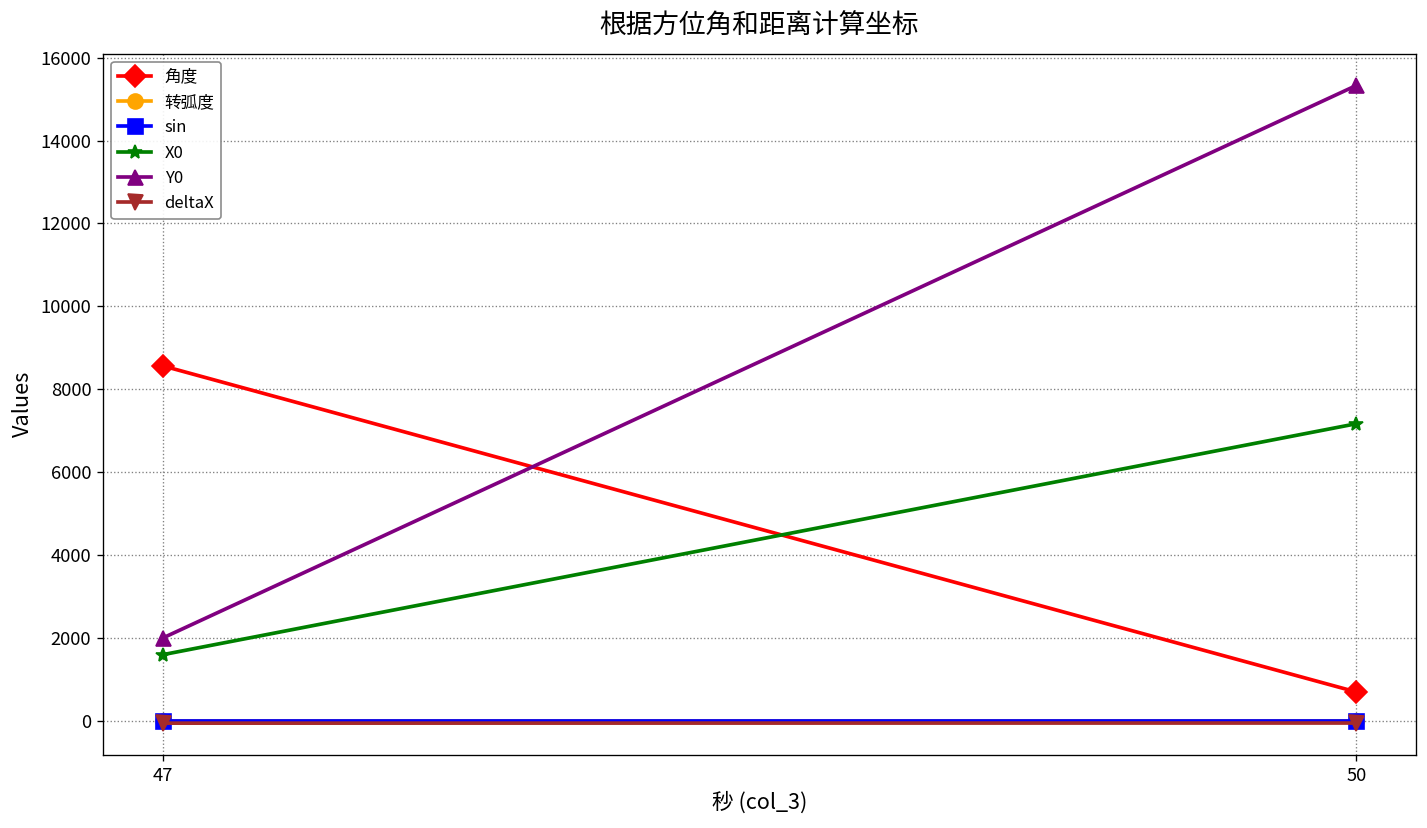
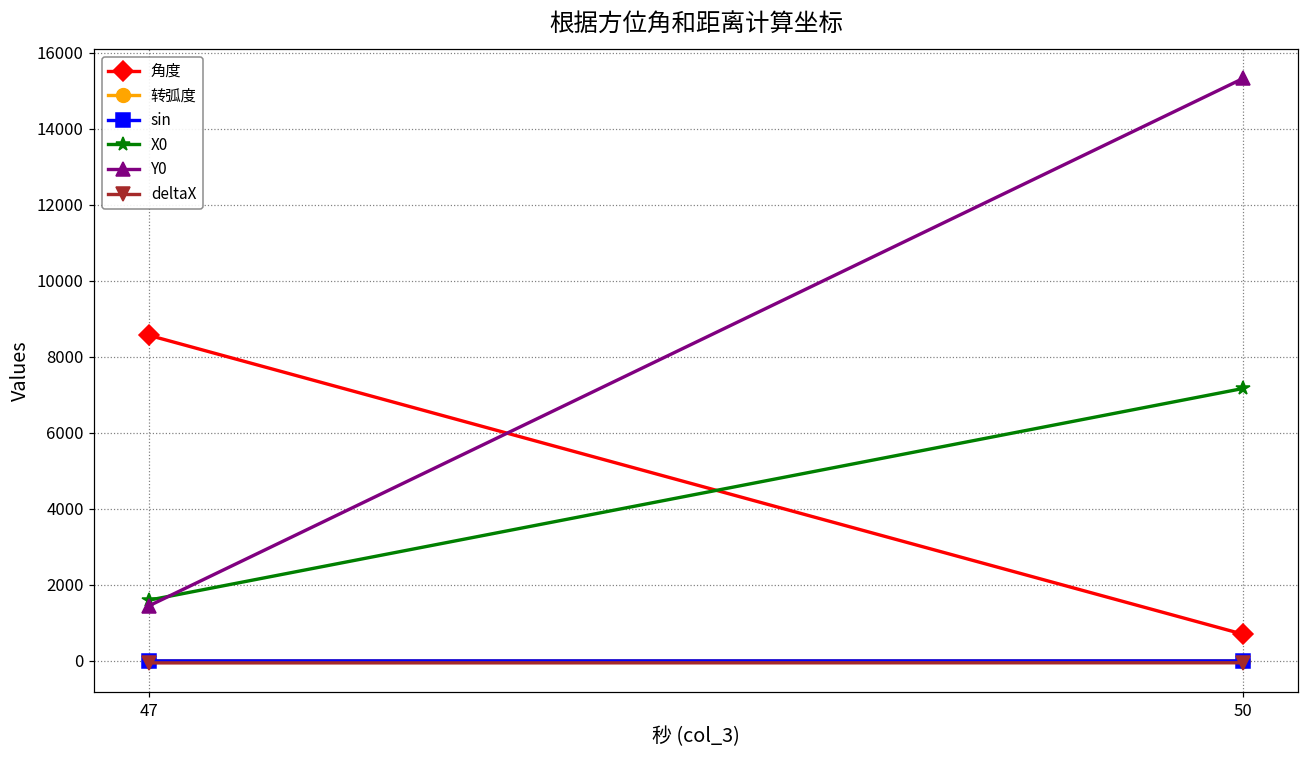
  {
    "角度": {
      "47": 8600,
      "50": 700
    },
    "X0": {
      "47": 1600,
      "50": 7200
    },
    "Y0": {
-     "47": 2000,
+     "47": 1500,
      "50": 15300
    }
  }
